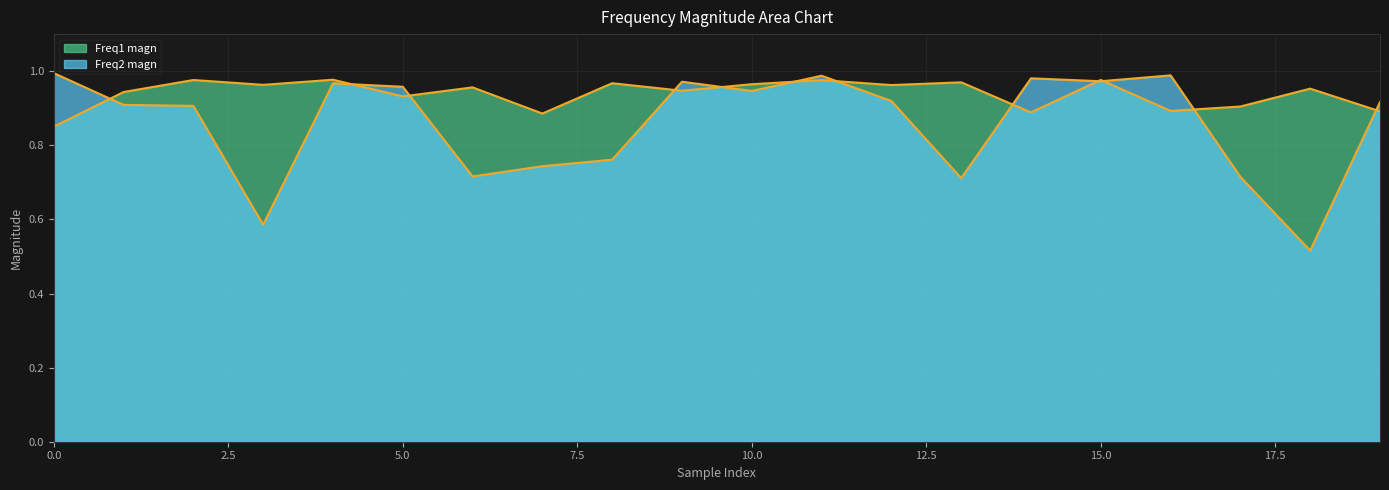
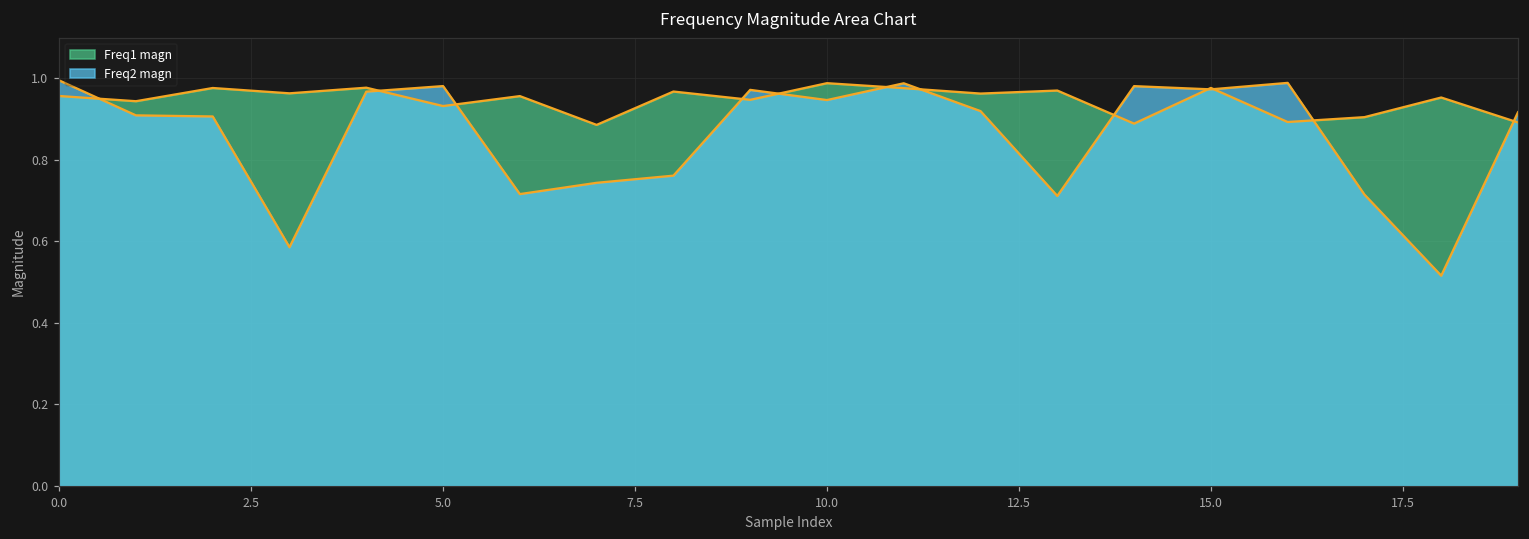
  {
    "Freq1 magn": {
-     "0.0": 0.85,
+     "0.0": 0.96,
      "5.0": 0.93,
-     "10.0": 0.96
+     "10.0": 0.99
    },
    "Freq2 magn": {
      "0.0": 0.99,
-     "5.0": 0.96,
+     "5.0": 0.98,
      "10.0": 0.95
    }
  }
